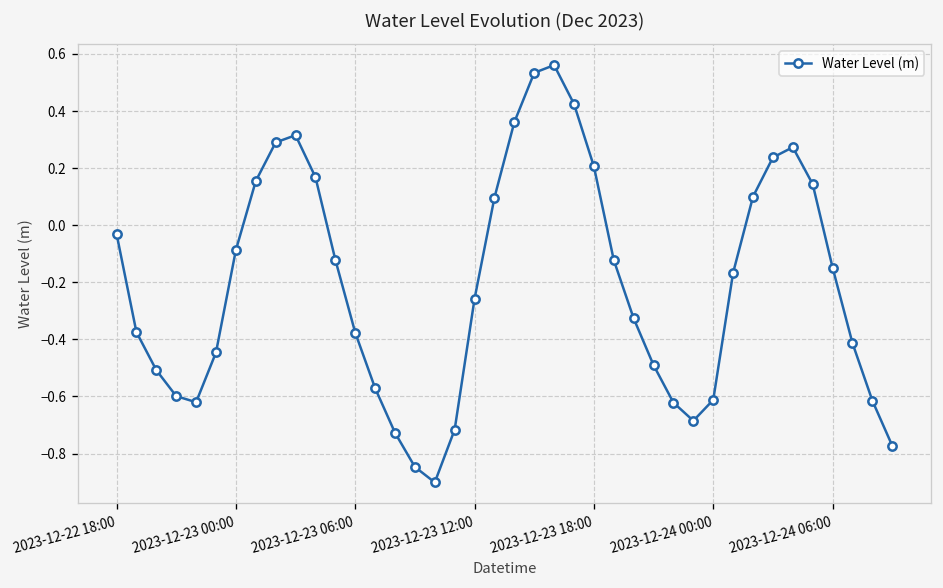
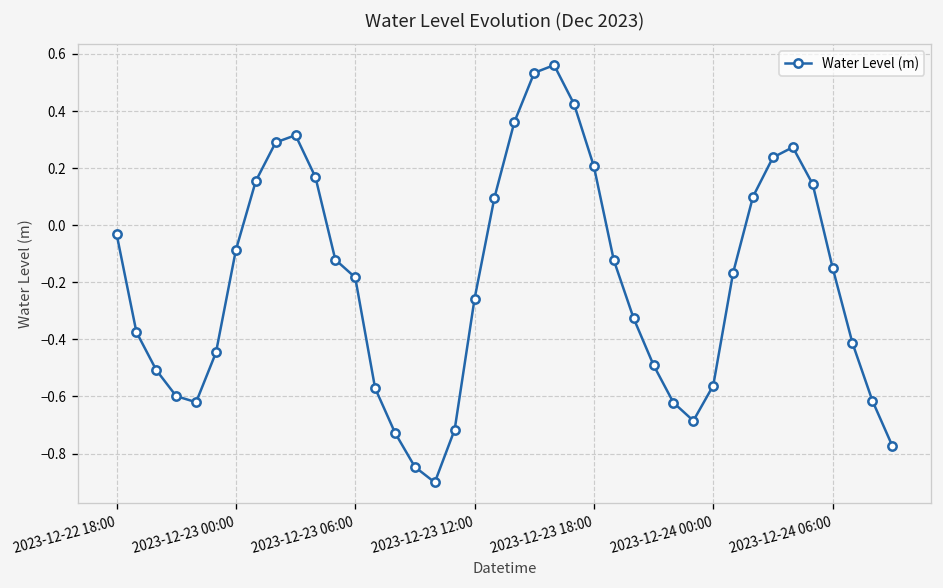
  {
    "2023-12-22 18:00": -0.03,
    "2023-12-23 00:00": -0.09,
-   "2023-12-23 06:00": -0.38,
+   "2023-12-23 06:00": -0.18,
    "2023-12-23 12:00": -0.26,
    "2023-12-23 18:00": 0.21,
-   "2023-12-24 00:00": -0.61,
+   "2023-12-24 00:00": -0.56,
    "2023-12-24 06:00": -0.15
  }
